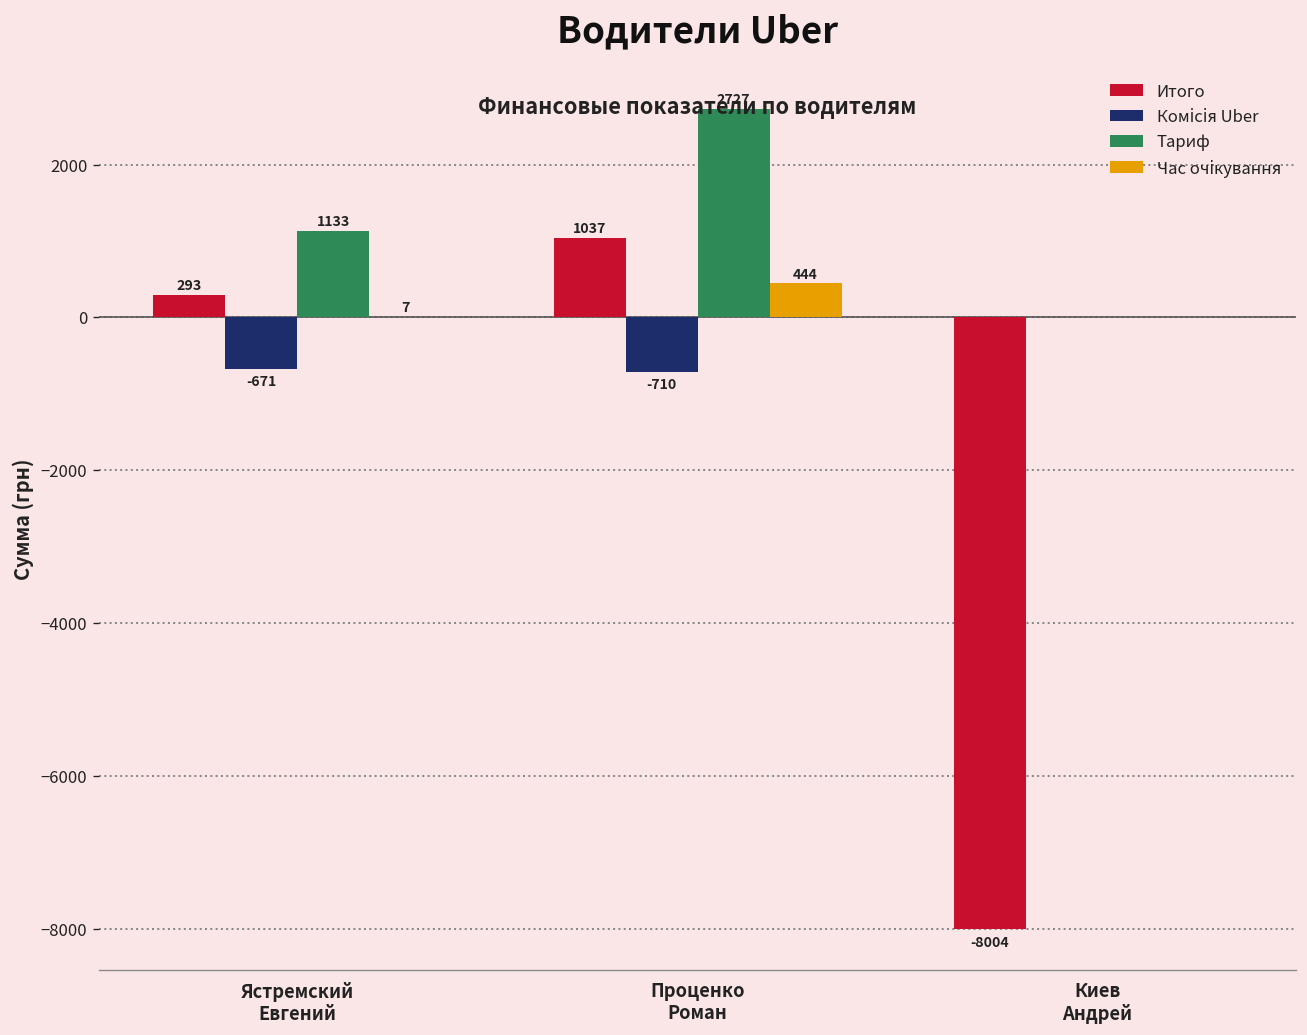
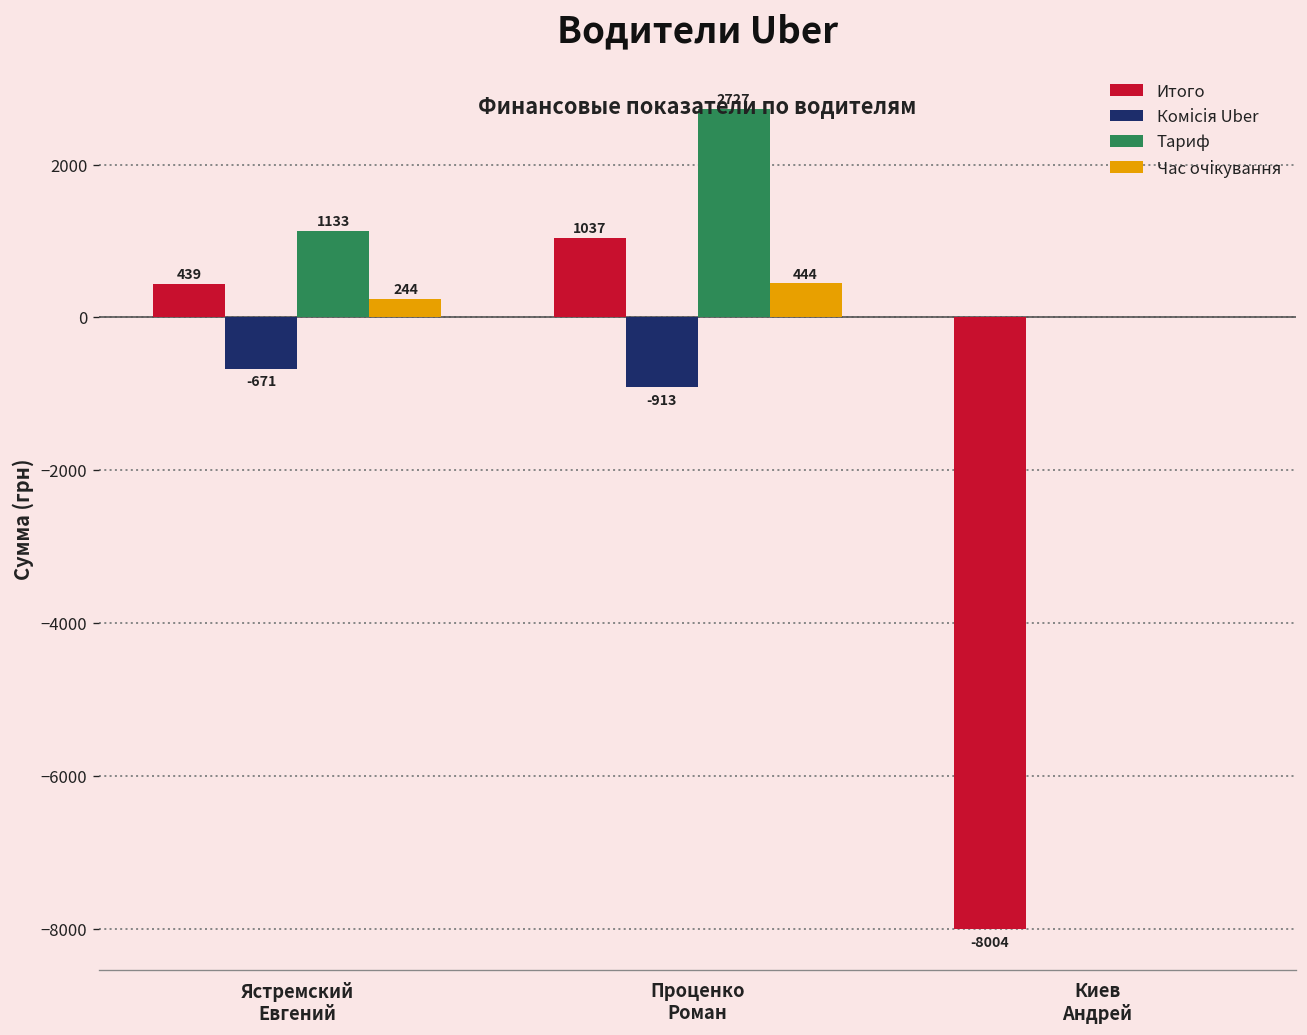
  {
    "Итого": {
-     "Ястремский Евгений": 293,
+     "Ястремский Евгений": 439,
      "Проценко Роман": 1037,
      "Киев Андрей": -8004
    },
    "Комісія Uber": {
      "Ястремский Евгений": -671,
-     "Проценко Роман": -710
+     "Проценко Роман": -913
    },
    "Тариф": {
      "Ястремский Евгений": 1133
    },
    "Час очікування": {
-     "Ястремский Евгений": 7,
+     "Ястремский Евгений": 244,
      "Проценко Роман": 444
    }
  }
